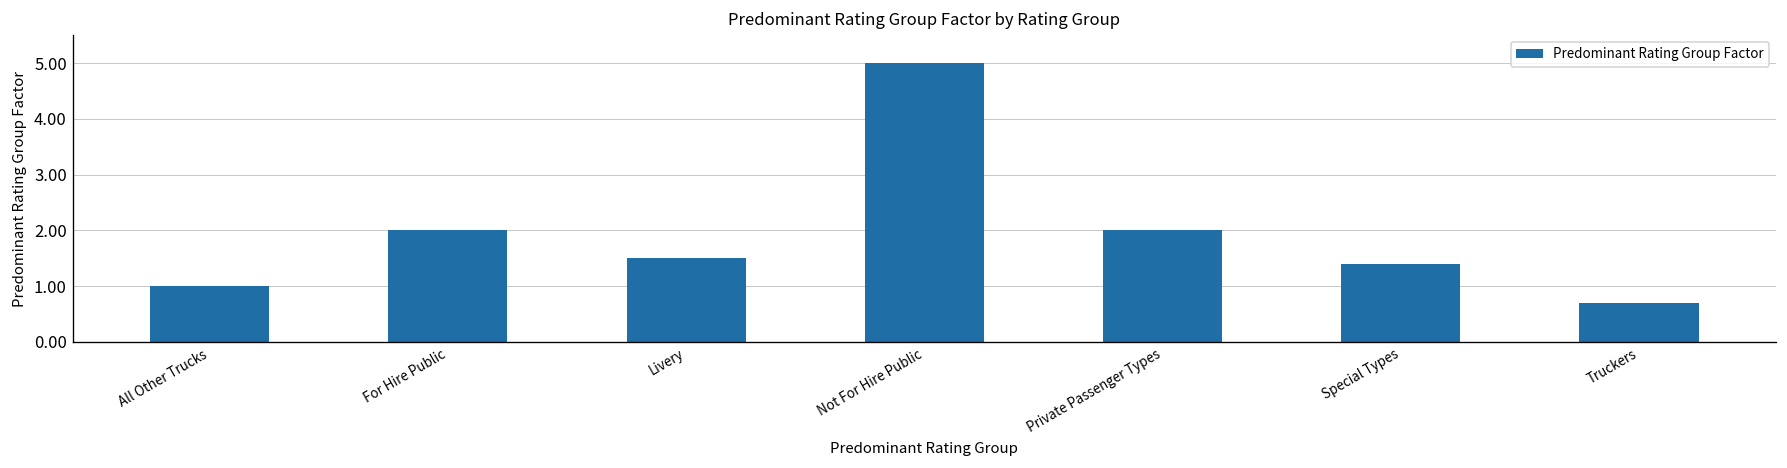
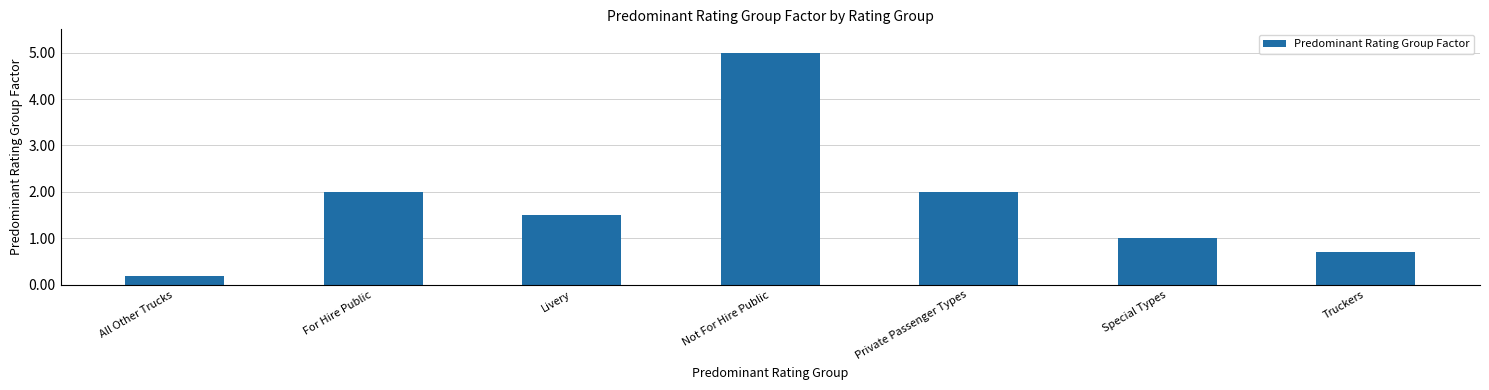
  {
-   "All Other Trucks": 1.0,
+   "All Other Trucks": 0.2,
    "For Hire Public": 2.0,
    "Livery": 1.5,
    "Not For Hire Public": 5.0,
    "Private Passenger Types": 2.0,
-   "Special Types": 1.4,
+   "Special Types": 1.0,
    "Truckers": 0.7
  }
